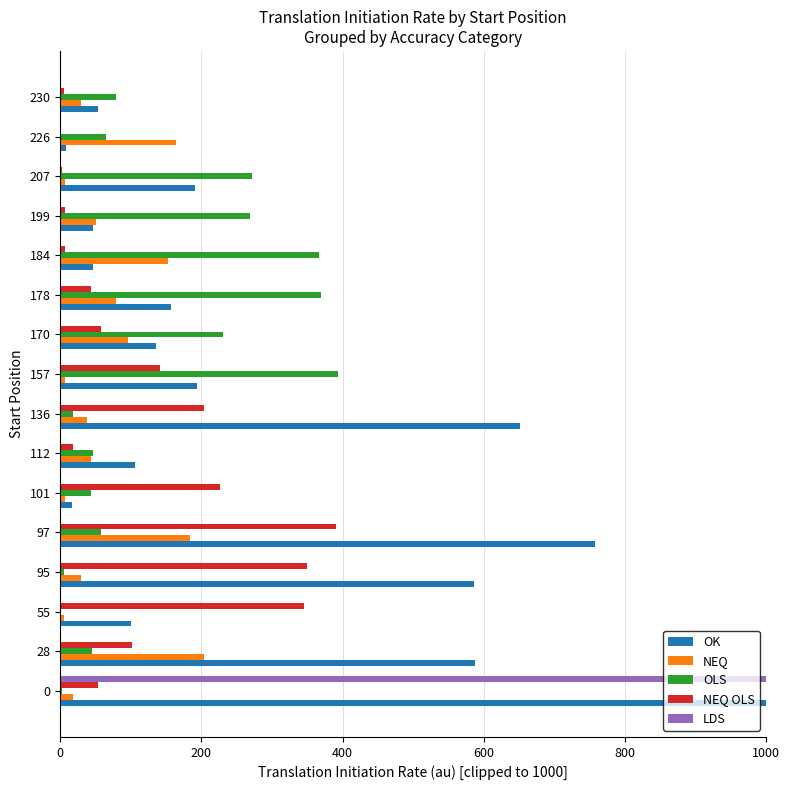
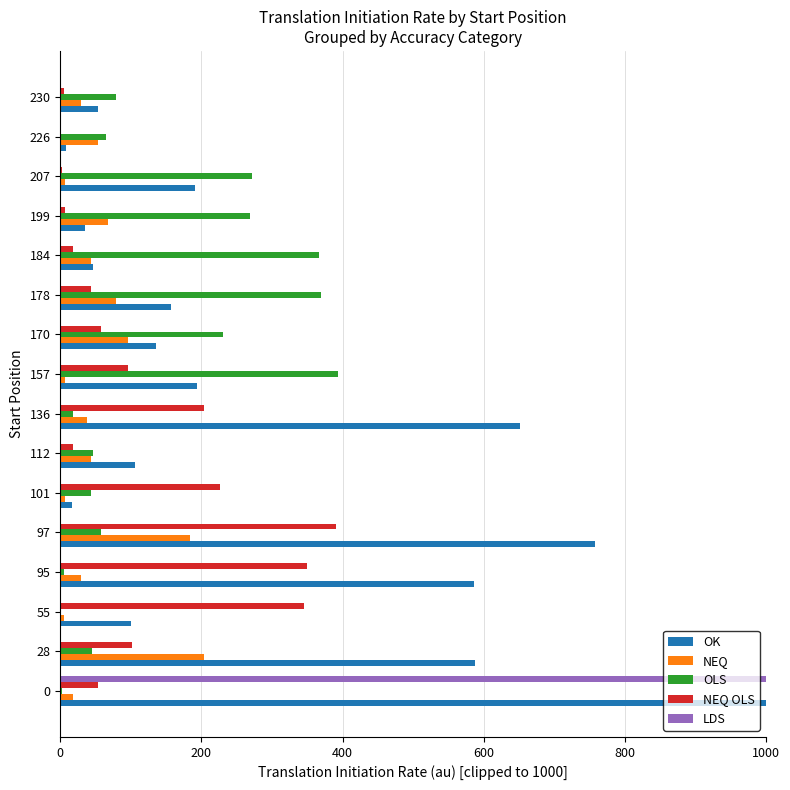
  {
    "OK": {
      "230": 50,
      "226": 10,
      "207": 190,
-     "199": 50,
+     "199": 30,
      "184": 50,
      "178": 160,
      "170": 140,
      "157": 190,
      "136": 650,
      "112": 110,
      "101": 20,
      "97": 760,
      "95": 590,
      "55": 100,
      "28": 590,
      "0": 1000
    },
    "NEQ": {
      "230": 30,
-     "226": 160,
+     "226": 50,
      "207": 10,
-     "199": 50,
-     "184": 150,
+     "199": 70,
+     "184": 40,
      "178": 80,
      "170": 100,
      "157": 10,
      "136": 40,
      "112": 40,
      "101": 10,
      "97": 180,
      "95": 30,
      "55": 10,
      "28": 200,
      "0": 20
    },
    "OLS": {
      "230": 80,
      "226": 60,
      "207": 270,
      "199": 270,
      "184": 370,
      "178": 370,
      "170": 230,
      "157": 390,
      "136": 20,
      "112": 50,
      "101": 40,
      "97": 60,
      "95": 0,
      "28": 40
    },
    "NEQ OLS": {
      "230": 0,
      "199": 10,
-     "184": 10,
+     "184": 20,
      "178": 40,
      "170": 60,
-     "157": 140,
+     "157": 100,
      "136": 200,
      "112": 20,
      "101": 230,
      "97": 390,
      "95": 350,
      "55": 350,
      "28": 100,
      "0": 50
    },
    "LDS": {
      "230": 0,
      "226": 0,
      "207": 0,
      "199": 0,
      "184": 0,
      "178": 0,
      "170": 0,
      "157": 0,
      "136": 0,
      "112": 0,
      "101": 0,
      "97": 0,
      "95": 0,
      "55": 0,
      "28": 0,
      "0": 1000
    }
  }
